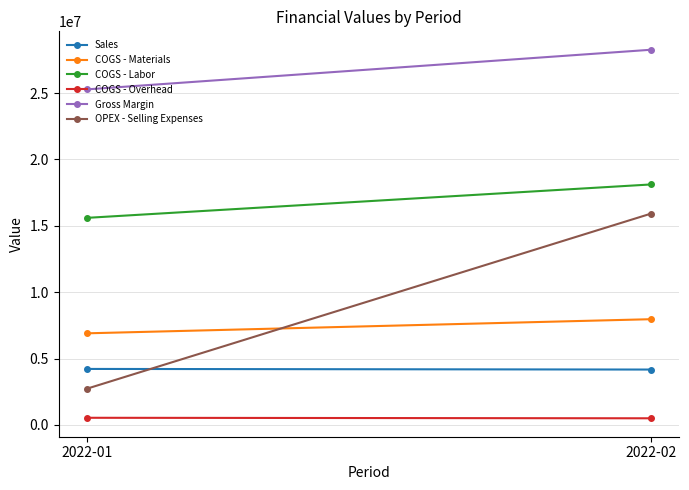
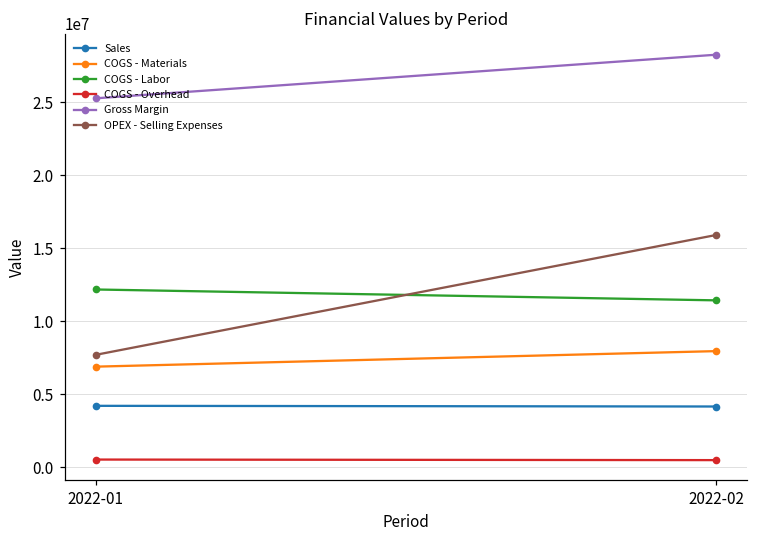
  {
    "Sales": {
      "2022-01": 4200000,
      "2022-02": 4200000
    },
    "COGS - Materials": {
      "2022-01": 6900000,
      "2022-02": 8000000
    },
    "COGS - Labor": {
-     "2022-01": 15600000,
-     "2022-02": 18100000
+     "2022-01": 12200000,
+     "2022-02": 11400000
    },
    "COGS - Overhead": {
      "2022-01": 500000,
      "2022-02": 500000
    },
    "Gross Margin": {
      "2022-01": 25300000,
      "2022-02": 28300000
    },
    "OPEX - Selling Expenses": {
-     "2022-01": 2700000,
+     "2022-01": 7700000,
      "2022-02": 15900000
    }
  }
